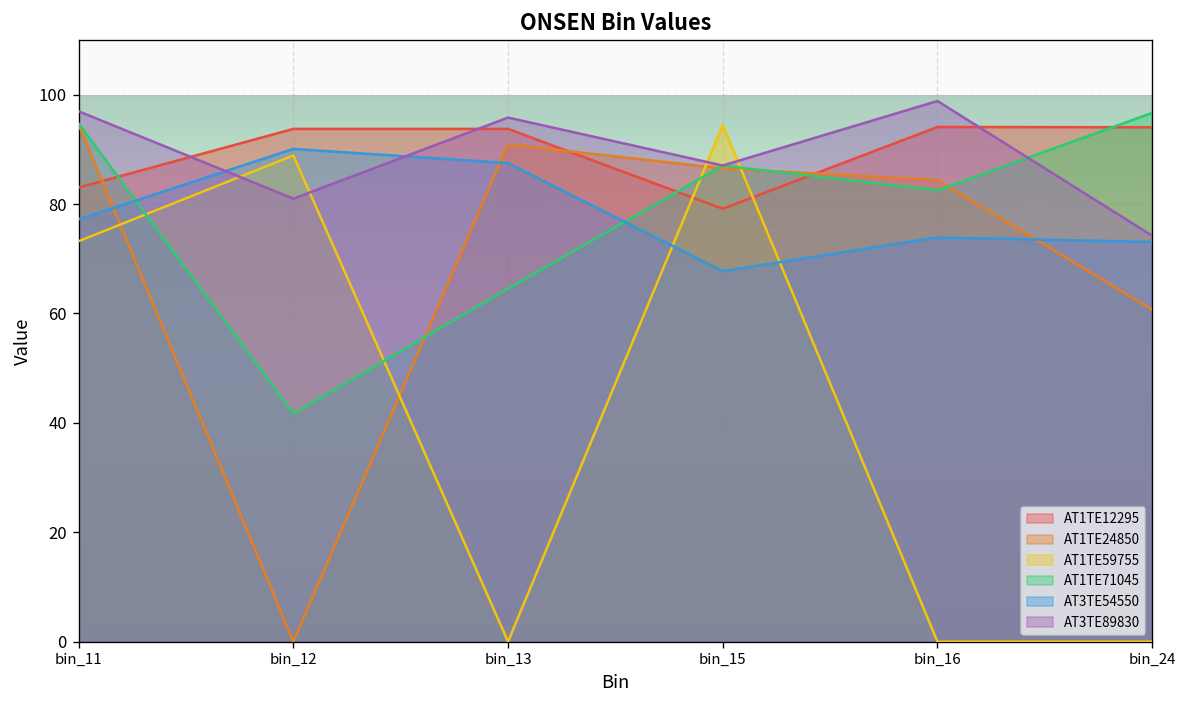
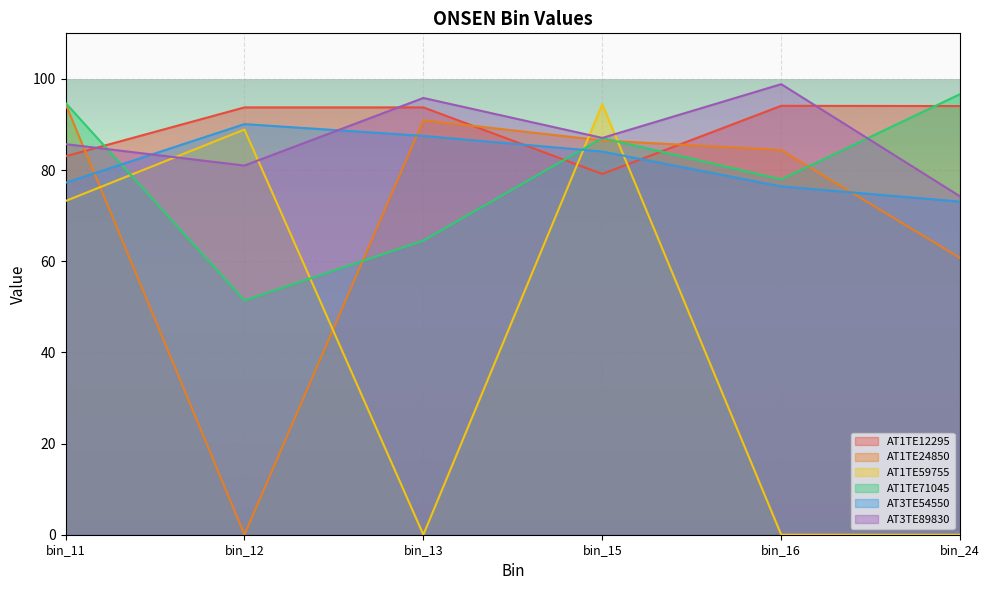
  {
    "AT1TE71045": {
-     "bin_12": 42,
+     "bin_12": 51,
      "bin_13": 65,
-     "bin_16": 83,
+     "bin_16": 78,
      "bin_24": 97
    },
    "AT3TE54550": {
      "bin_11": 77,
      "bin_12": 90,
      "bin_13": 88,
-     "bin_15": 68,
-     "bin_16": 74,
+     "bin_15": 84,
+     "bin_16": 76,
      "bin_24": 73
    },
    "AT3TE89830": {
-     "bin_11": 97,
+     "bin_11": 86,
      "bin_12": 81,
      "bin_13": 96,
      "bin_16": 99,
      "bin_24": 74
    }
  }
